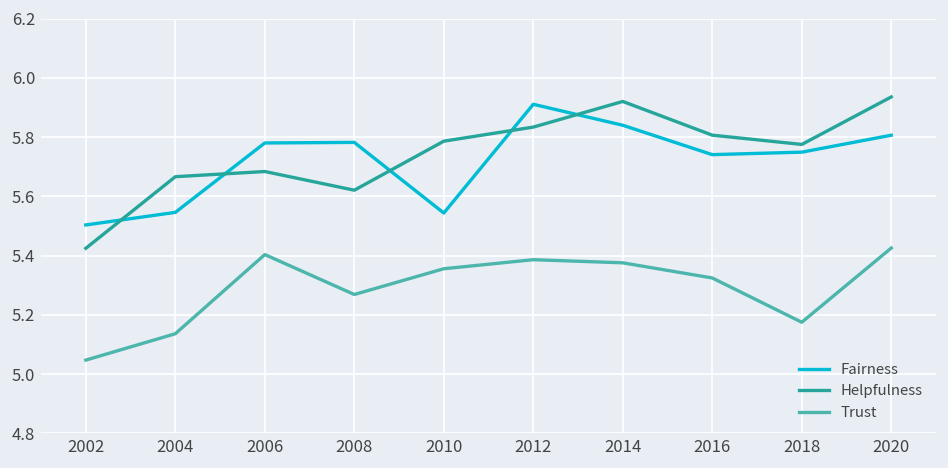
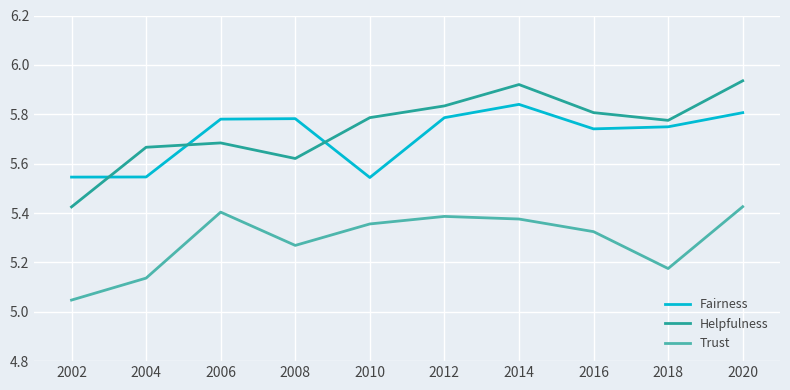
  {
    "Fairness": {
-     "2002": 5.50,
+     "2002": 5.55,
      "2004": 5.55,
      "2006": 5.78,
      "2008": 5.78,
      "2010": 5.54,
-     "2012": 5.91,
+     "2012": 5.79,
      "2014": 5.84,
      "2016": 5.74,
      "2018": 5.75,
      "2020": 5.81
    }
  }
